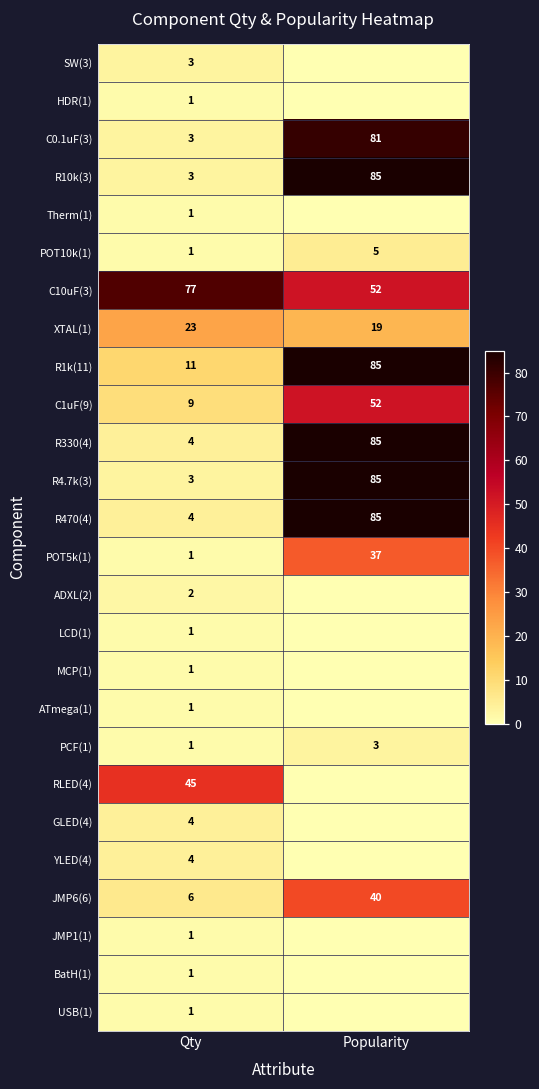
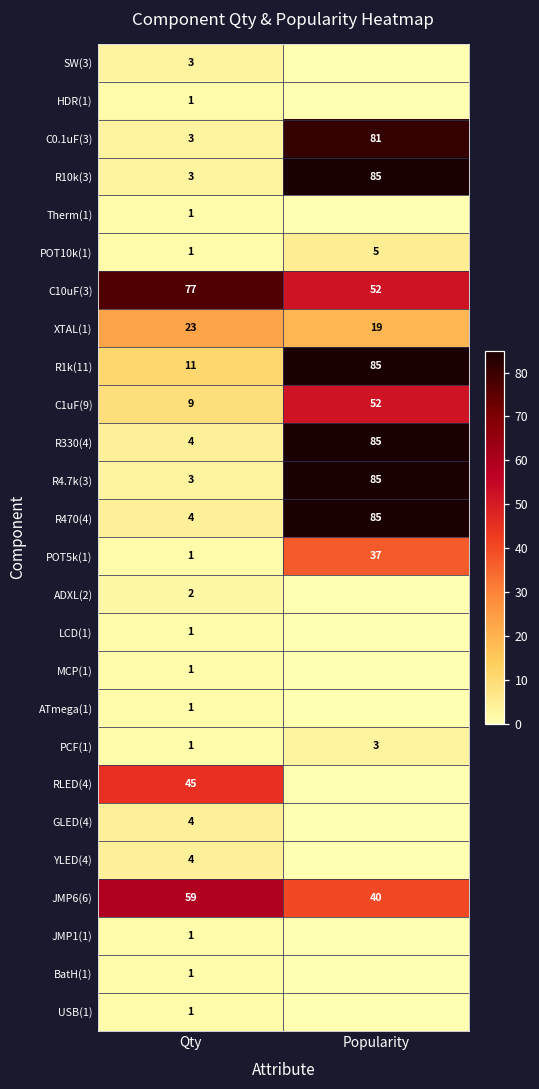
  {
    "SW(3)": {
      "Qty": 3
    },
    "HDR(1)": {
      "Qty": 1
    },
    "C0.1uF(3)": {
      "Qty": 3,
      "Popularity": 81
    },
    "R10k(3)": {
      "Qty": 3,
      "Popularity": 85
    },
    "Therm(1)": {
      "Qty": 1
    },
    "POT10k(1)": {
      "Qty": 1,
      "Popularity": 5
    },
    "C10uF(3)": {
      "Qty": 77,
      "Popularity": 52
    },
    "XTAL(1)": {
      "Qty": 23,
      "Popularity": 19
    },
    "R1k(11)": {
      "Qty": 11,
      "Popularity": 85
    },
    "C1uF(9)": {
      "Qty": 9,
      "Popularity": 52
    },
    "R330(4)": {
      "Qty": 4,
      "Popularity": 85
    },
    "R4.7k(3)": {
      "Qty": 3,
      "Popularity": 85
    },
    "R470(4)": {
      "Qty": 4,
      "Popularity": 85
    },
    "POT5k(1)": {
      "Qty": 1,
      "Popularity": 37
    },
    "ADXL(2)": {
      "Qty": 2
    },
    "LCD(1)": {
      "Qty": 1
    },
    "MCP(1)": {
      "Qty": 1
    },
    "ATmega(1)": {
      "Qty": 1
    },
    "PCF(1)": {
      "Qty": 1,
      "Popularity": 3
    },
    "RLED(4)": {
      "Qty": 45
    },
    "GLED(4)": {
      "Qty": 4
    },
    "YLED(4)": {
      "Qty": 4
    },
    "JMP6(6)": {
-     "Qty": 6,
+     "Qty": 59,
      "Popularity": 40
    },
    "JMP1(1)": {
      "Qty": 1
    },
    "BatH(1)": {
      "Qty": 1
    },
    "USB(1)": {
      "Qty": 1
    }
  }
